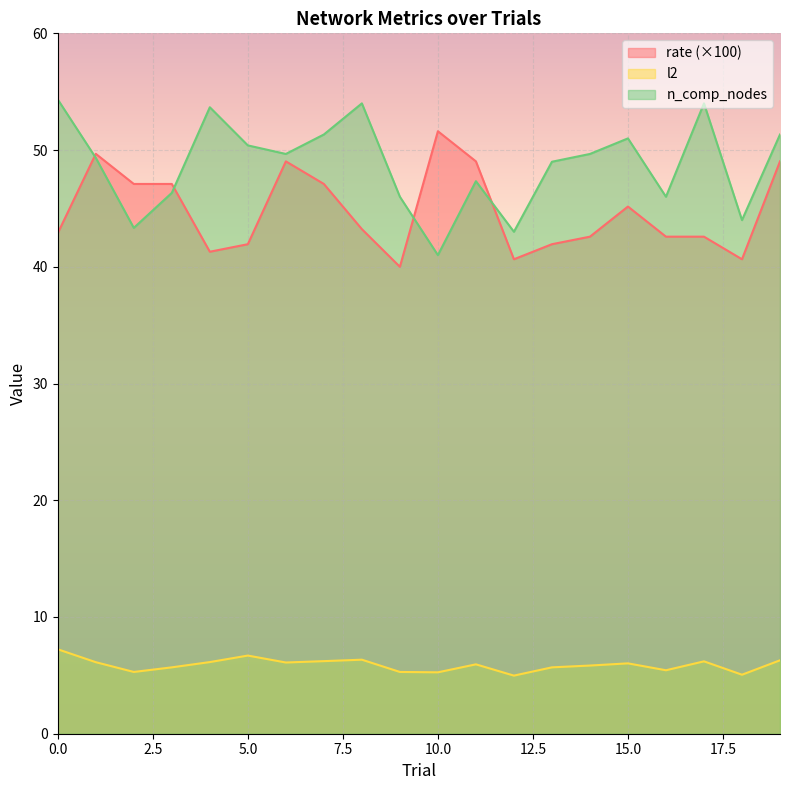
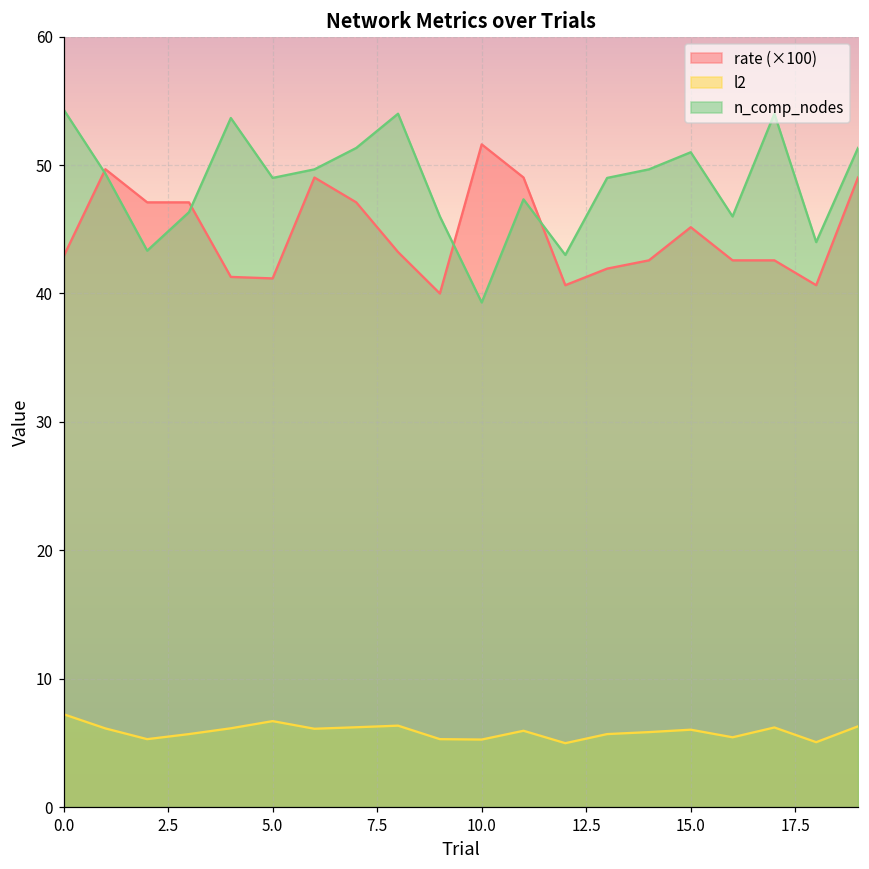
  {
    "rate (×100)": {
      "0.0": 42.9,
-     "5.0": 41.9,
+     "5.0": 41.2,
      "10.0": 51.6,
      "15.0": 45.2
    },
    "l2": {
      "0.0": 7.2,
      "5.0": 6.7,
      "10.0": 5.3,
      "15.0": 6.0
    },
    "n_comp_nodes": {
      "0.0": 54.3,
-     "5.0": 50.4,
-     "10.0": 41.0,
+     "5.0": 49.0,
+     "10.0": 39.3,
      "15.0": 51.0
    }
  }
